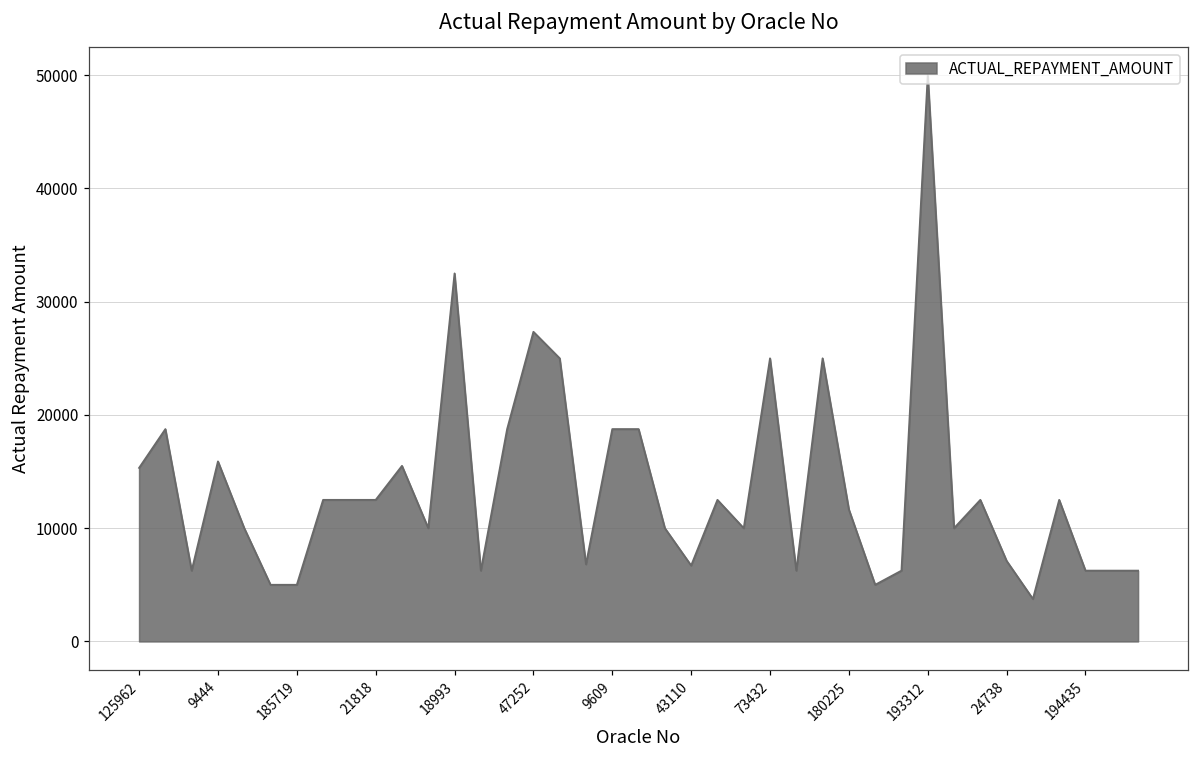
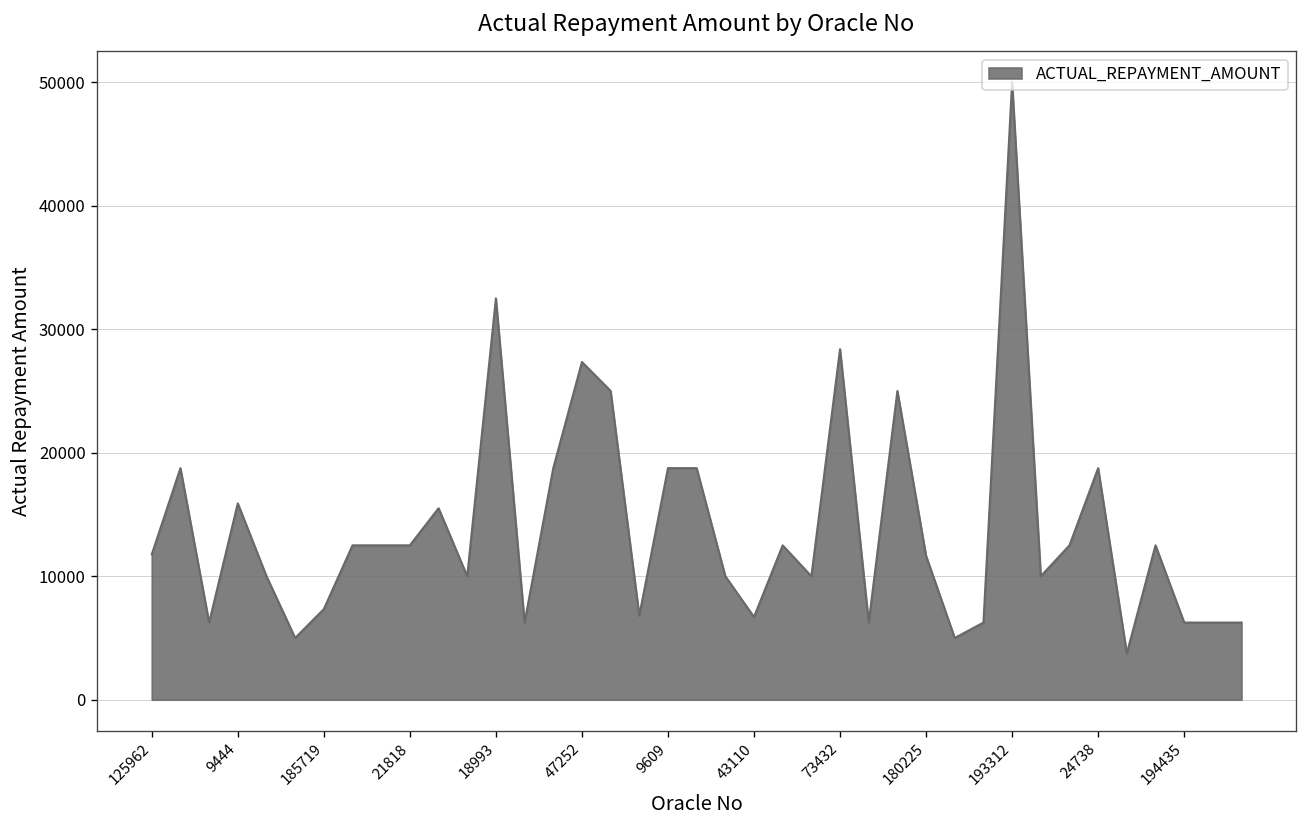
  {
-   "125962": 15300,
+   "125962": 11800,
    "9444": 15900,
-   "185719": 5000,
+   "185719": 7300,
    "21818": 12500,
    "18993": 32500,
    "47252": 27300,
    "9609": 18800,
    "43110": 6700,
-   "73432": 25000,
+   "73432": 28400,
    "180225": 11600,
-   "24738": 7100,
+   "24738": 18800,
    "194435": 6300
  }
